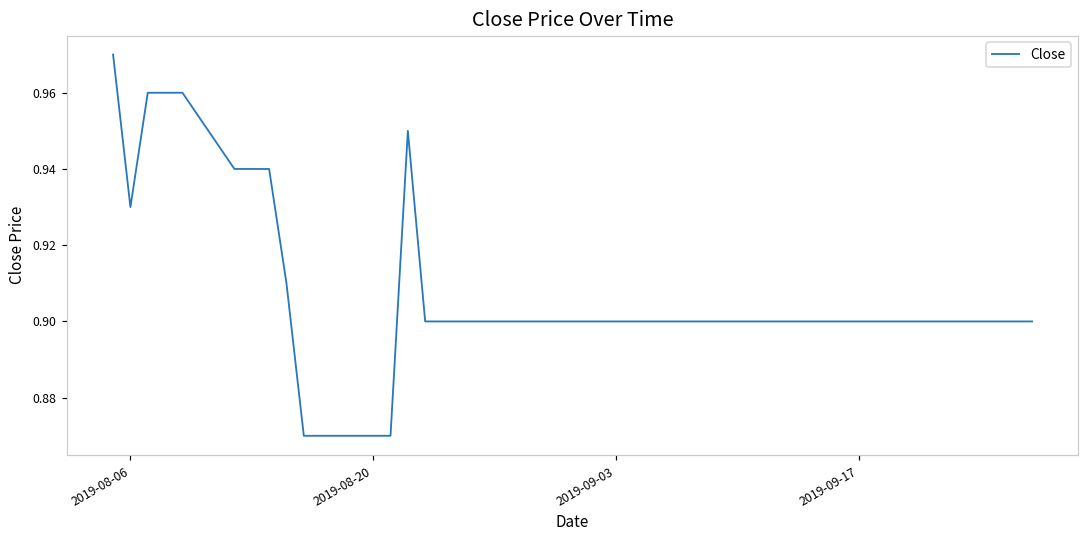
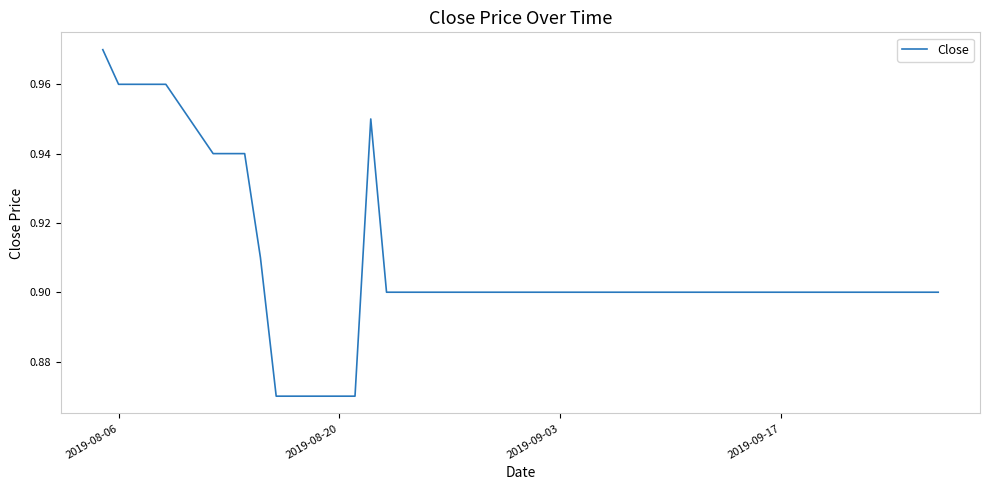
  {
-   "2019-08-06": 0.93,
+   "2019-08-06": 0.96,
    "2019-08-20": 0.87,
    "2019-09-03": 0.90,
    "2019-09-17": 0.90
  }
